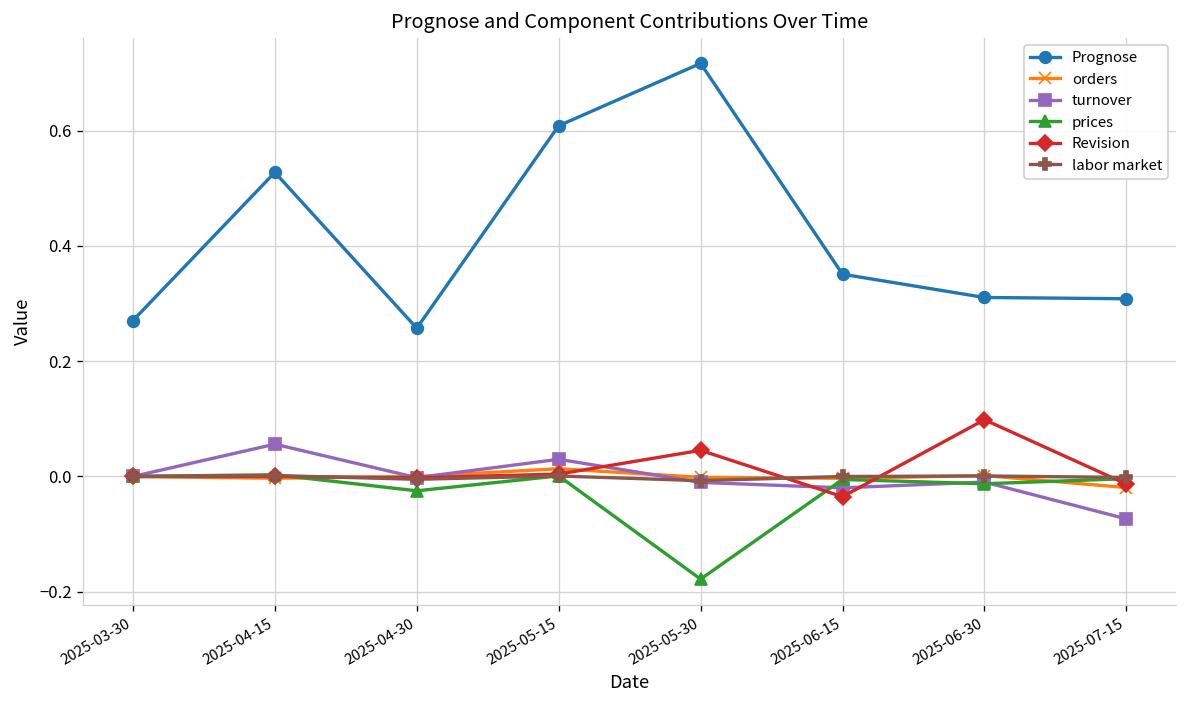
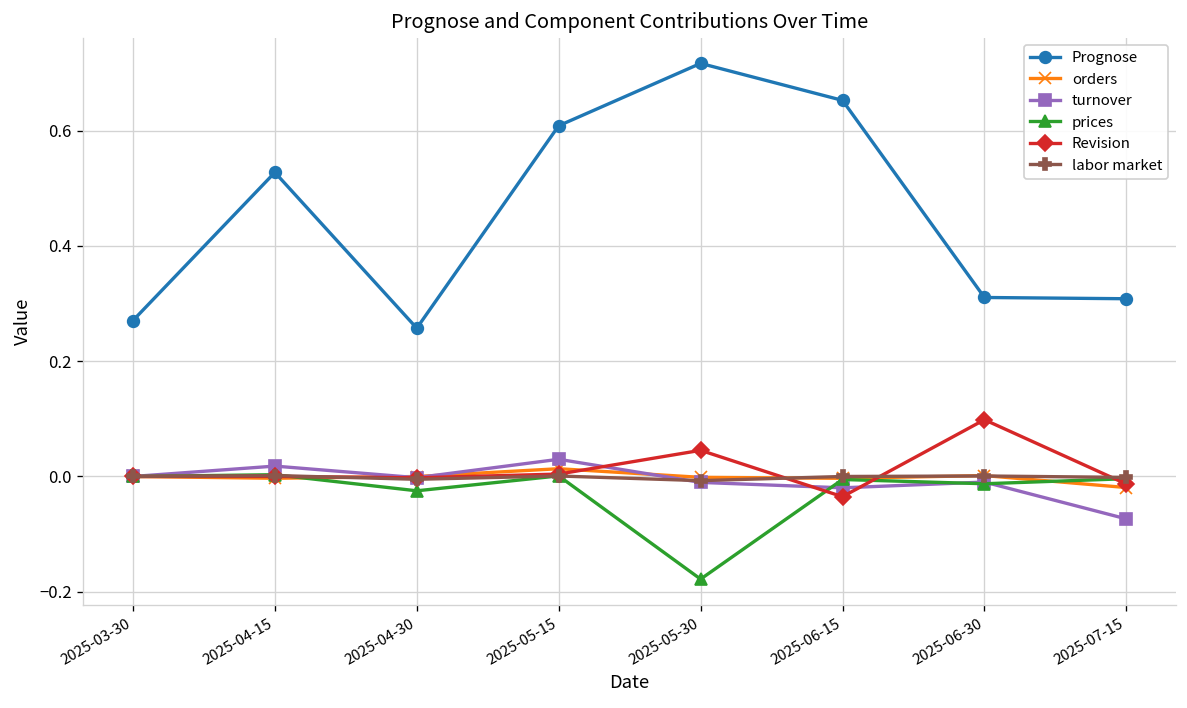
  {
    "Prognose": {
      "2025-03-30": 0.27,
      "2025-04-15": 0.53,
      "2025-04-30": 0.26,
      "2025-05-15": 0.61,
      "2025-05-30": 0.72,
-     "2025-06-15": 0.35,
+     "2025-06-15": 0.65,
      "2025-06-30": 0.31,
      "2025-07-15": 0.31
    },
    "orders": {
      "2025-05-15": 0.01,
      "2025-05-30": 0.00,
      "2025-07-15": -0.02
    },
    "turnover": {
-     "2025-04-15": 0.06,
+     "2025-04-15": 0.02,
      "2025-05-15": 0.03,
      "2025-06-15": -0.02,
      "2025-07-15": -0.07
    },
    "prices": {
      "2025-04-30": -0.02,
      "2025-05-30": -0.18
    },
    "Revision": {
      "2025-05-30": 0.05,
      "2025-06-15": -0.04,
      "2025-06-30": 0.10,
      "2025-07-15": -0.01
    }
  }
